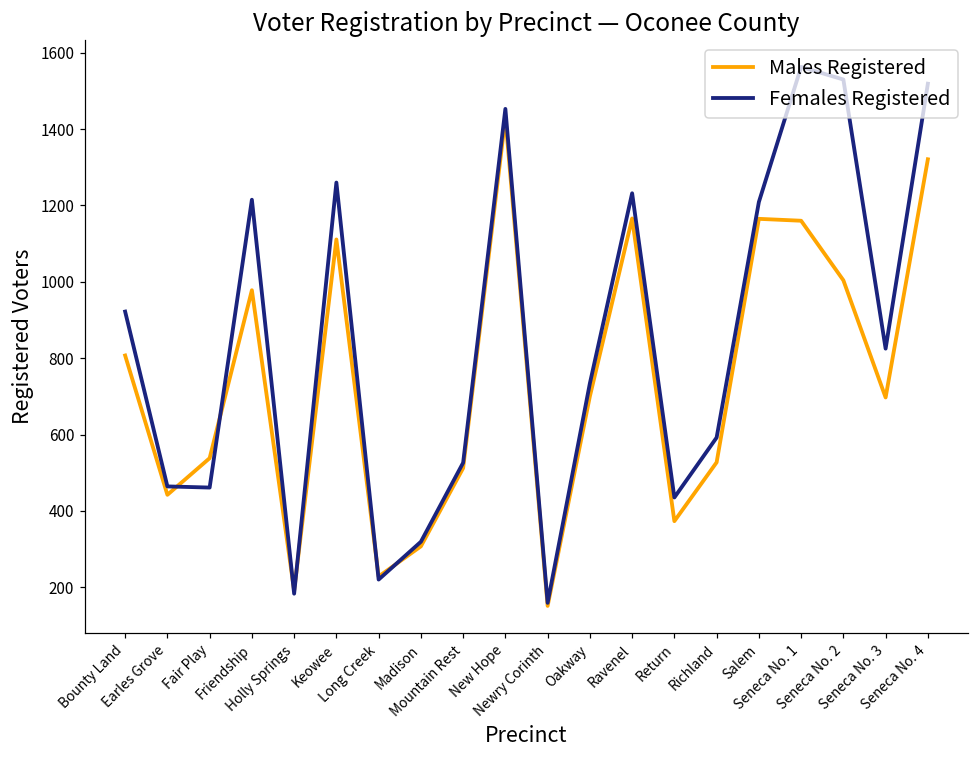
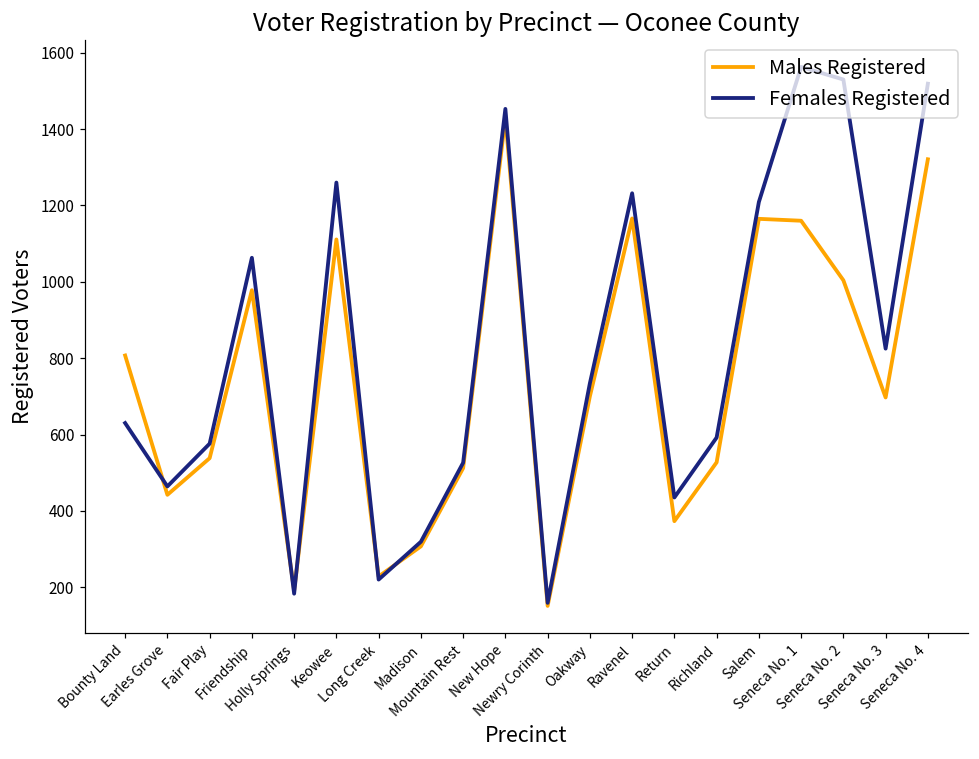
  {
    "Males Registered": {
      "Bounty Land": 810,
      "Earles Grove": 440,
      "Fair Play": 540,
      "Friendship": 980,
      "Holly Springs": 190,
      "Keowee": 1110,
      "Long Creek": 230,
      "Madison": 310,
      "Mountain Rest": 510,
      "New Hope": 1430,
      "Newry Corinth": 150,
      "Oakway": 700,
      "Ravenel": 1170,
      "Return": 370,
      "Richland": 530,
      "Salem": 1170,
      "Seneca No. 1": 1160,
      "Seneca No. 2": 1000,
      "Seneca No. 3": 700,
      "Seneca No. 4": 1320
    },
    "Females Registered": {
-     "Bounty Land": 920,
+     "Bounty Land": 630,
      "Earles Grove": 460,
-     "Fair Play": 460,
-     "Friendship": 1220,
+     "Fair Play": 580,
+     "Friendship": 1060,
      "Holly Springs": 180,
      "Keowee": 1260,
      "Long Creek": 220,
      "Madison": 320,
      "Mountain Rest": 530,
      "New Hope": 1450,
      "Newry Corinth": 160,
      "Oakway": 730,
      "Ravenel": 1230,
      "Return": 440,
      "Richland": 590,
      "Salem": 1210,
      "Seneca No. 3": 830
    }
  }
